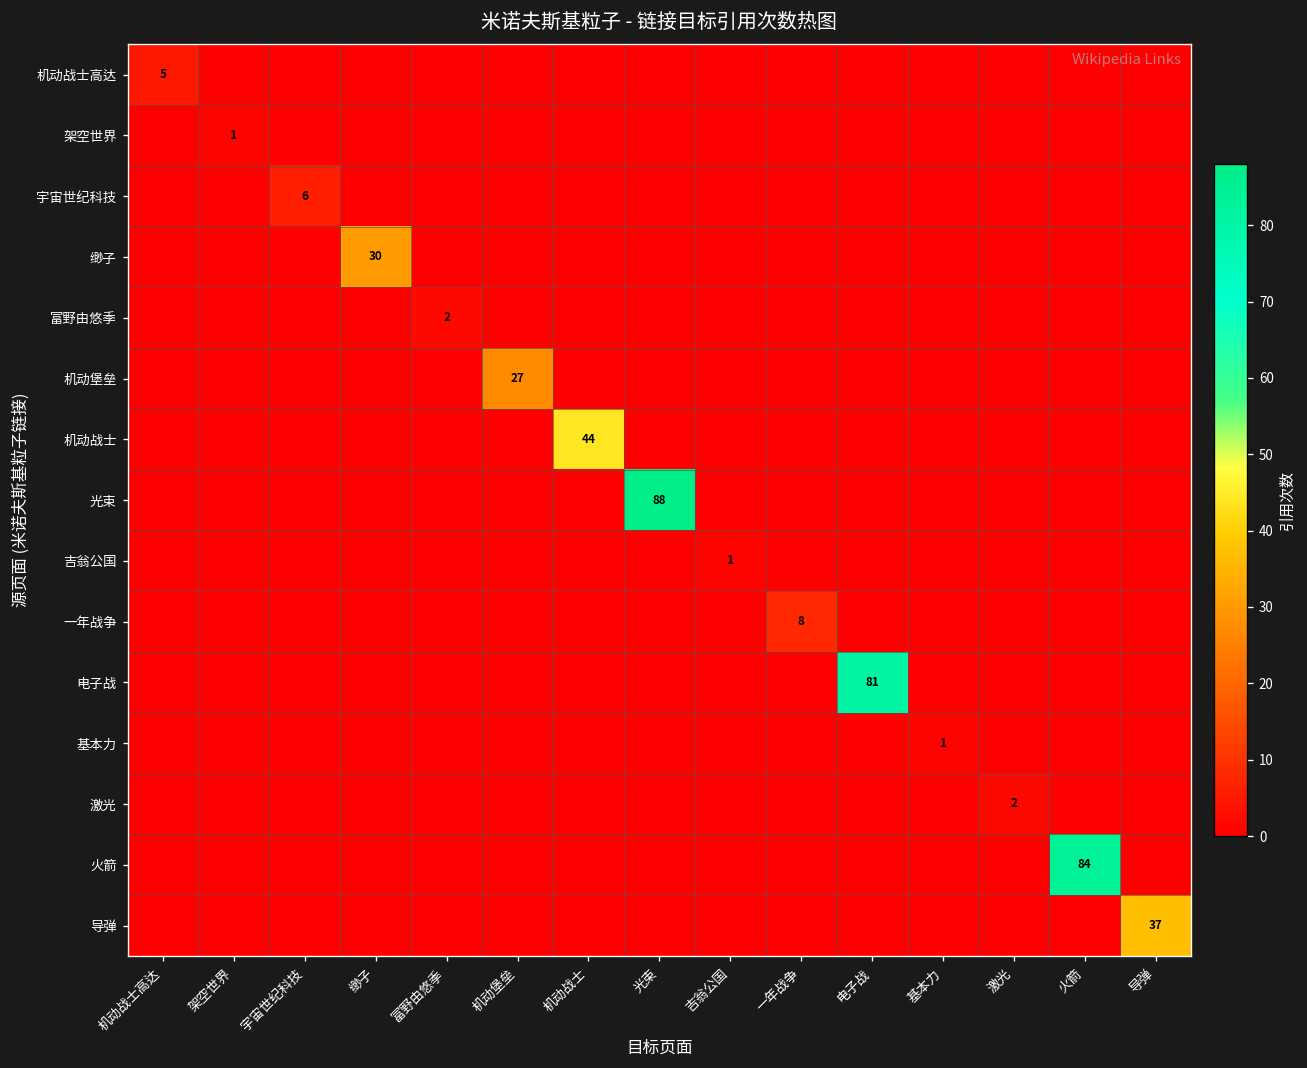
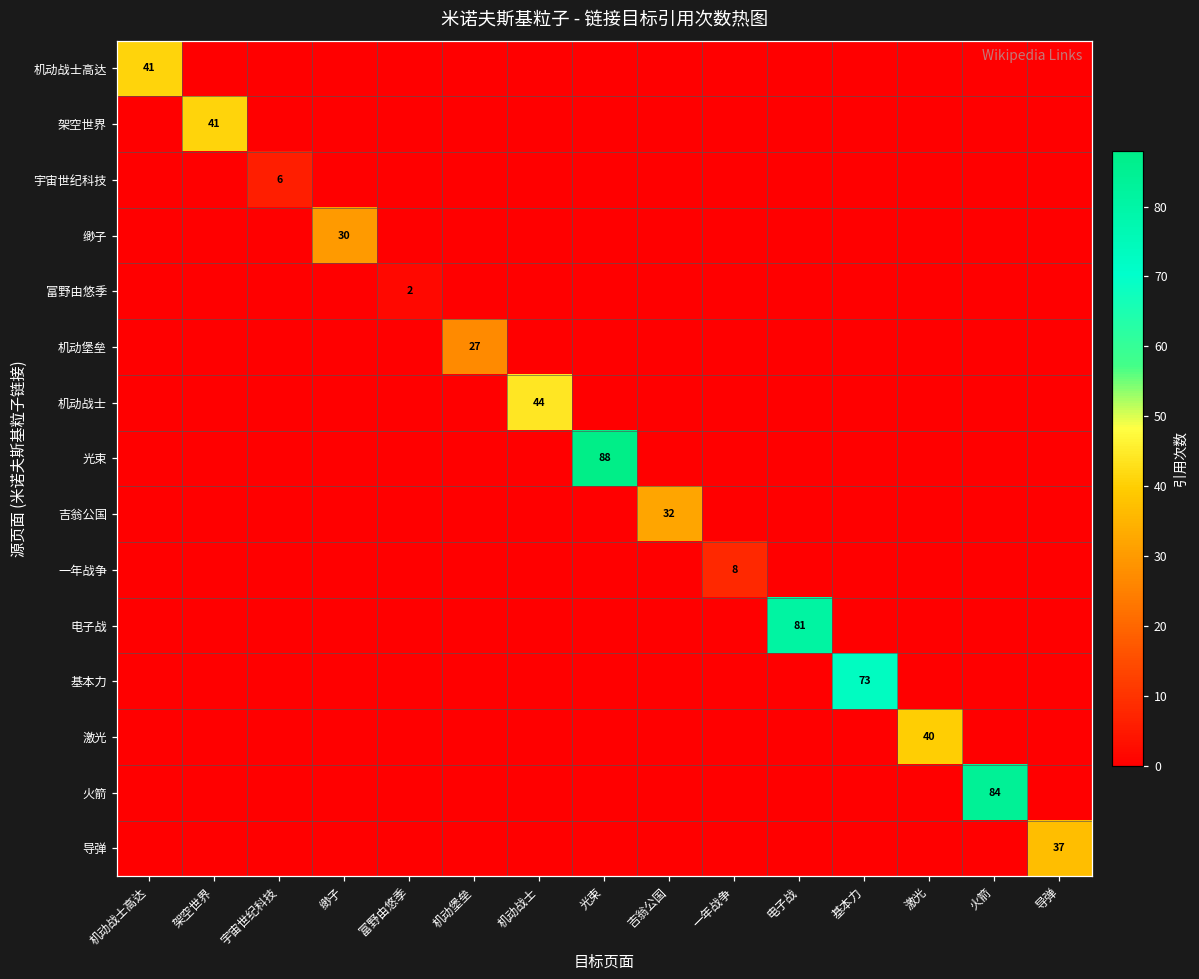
  {
    "机动战士高达": {
-     "机动战士高达": 5
+     "机动战士高达": 41
    },
    "架空世界": {
-     "架空世界": 1
+     "架空世界": 41
    },
    "宇宙世纪科技": {
      "宇宙世纪科技": 6
    },
    "缈子": {
      "缈子": 30
    },
    "富野由悠季": {
      "富野由悠季": 2
    },
    "机动堡垒": {
      "机动堡垒": 27
    },
    "机动战士": {
      "机动战士": 44
    },
    "光束": {
      "光束": 88
    },
    "吉翁公国": {
-     "吉翁公国": 1
+     "吉翁公国": 32
    },
    "一年战争": {
      "一年战争": 8
    },
    "电子战": {
      "电子战": 81
    },
    "基本力": {
-     "基本力": 1
+     "基本力": 73
    },
    "激光": {
-     "激光": 2
+     "激光": 40
    },
    "火箭": {
      "火箭": 84
    },
    "导弹": {
      "导弹": 37
    }
  }
